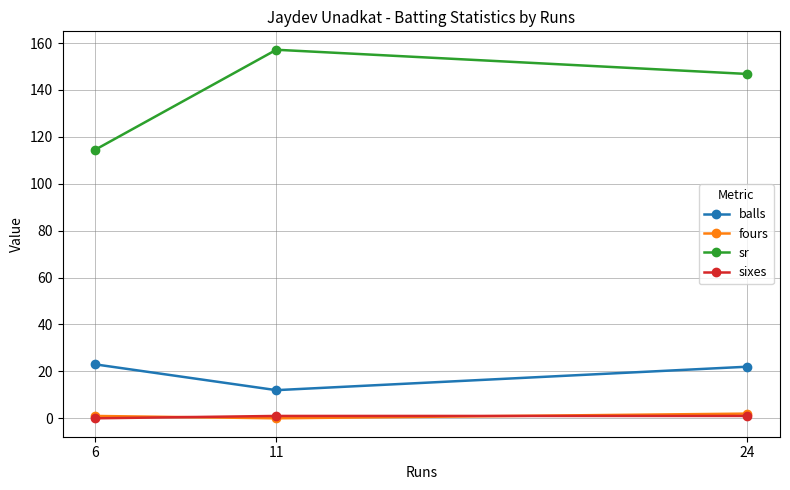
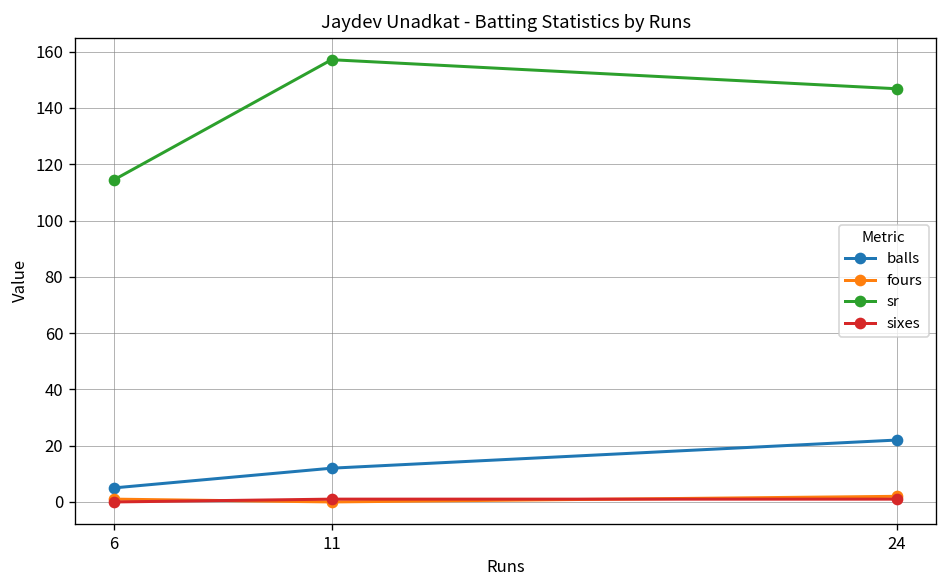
  {
    "balls": {
-     "6": 23,
+     "6": 5,
      "11": 12,
      "24": 22
    },
    "sr": {
      "6": 115,
      "11": 157,
      "24": 147
    }
  }
